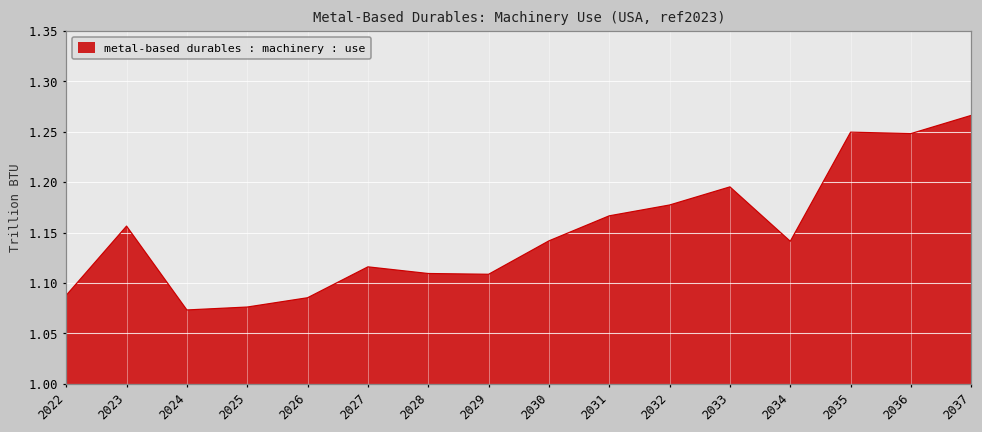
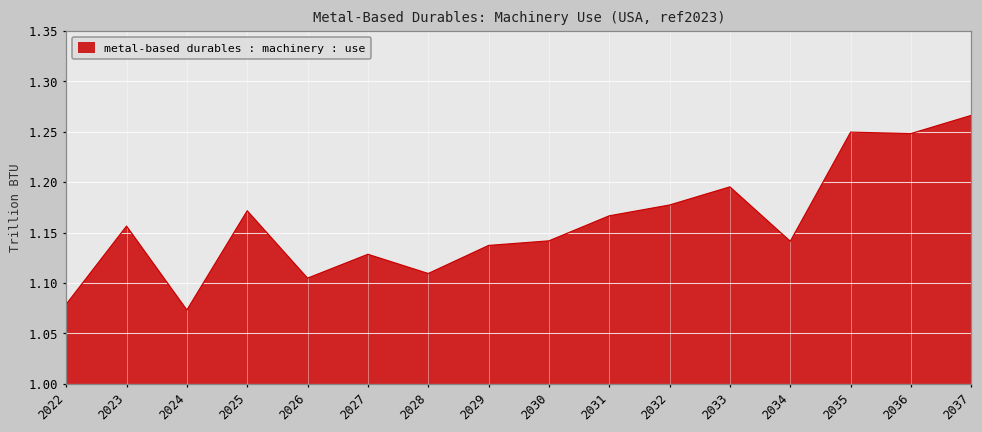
  {
-   "2022": 1.09,
+   "2022": 1.08,
    "2023": 1.16,
    "2024": 1.07,
-   "2025": 1.08,
-   "2026": 1.09,
-   "2027": 1.12,
+   "2025": 1.17,
+   "2026": 1.10,
+   "2027": 1.13,
    "2028": 1.11,
-   "2029": 1.11,
+   "2029": 1.14,
    "2030": 1.14,
    "2031": 1.17,
    "2032": 1.18,
    "2033": 1.20,
    "2034": 1.14,
    "2035": 1.25,
    "2036": 1.25,
    "2037": 1.27
  }
